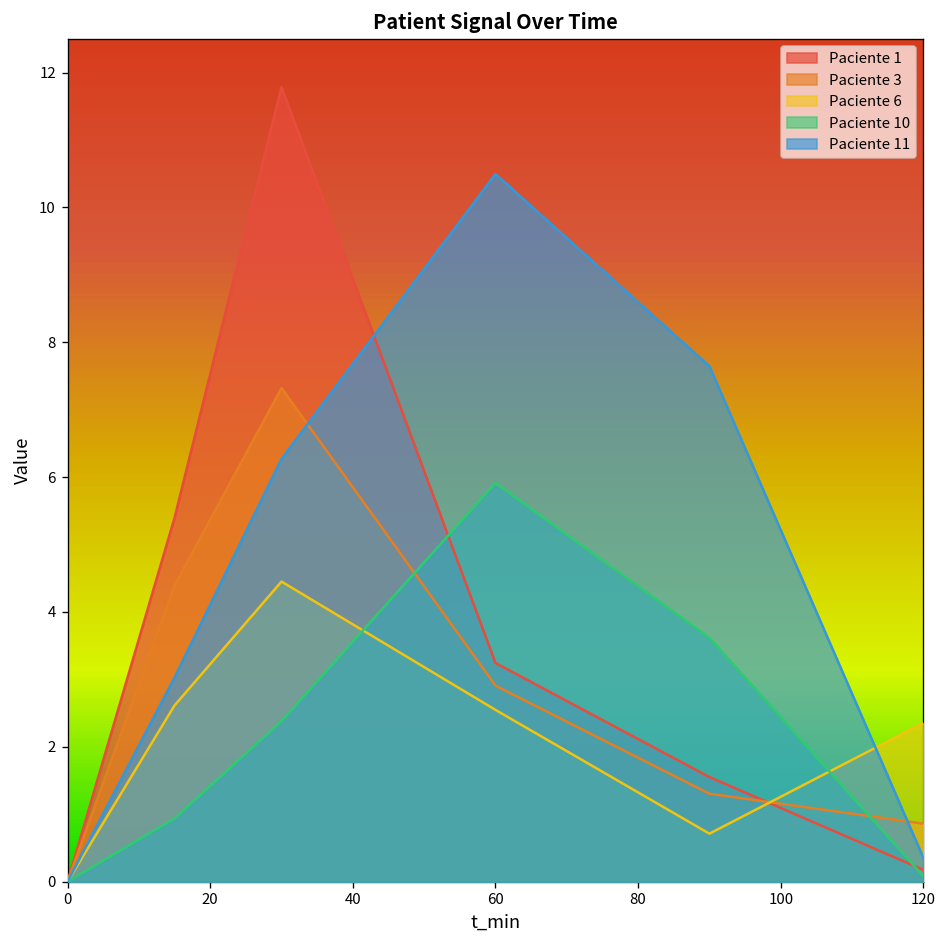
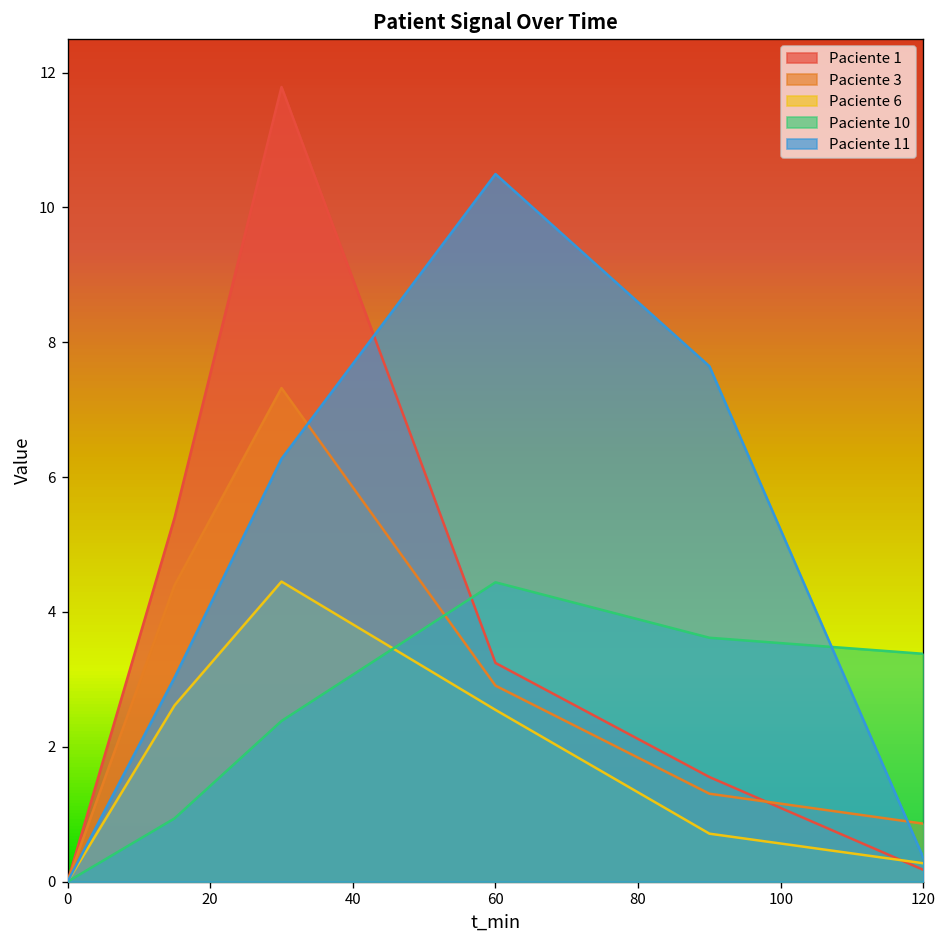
  {
    "Paciente 6": {
      "60": 2.5,
-     "120": 2.4
+     "120": 0.3
    },
    "Paciente 10": {
-     "60": 5.9,
-     "120": 0.1
+     "60": 4.4,
+     "120": 3.4
    },
    "Paciente 11": {
      "60": 10.5,
      "120": 0.4
    }
  }
